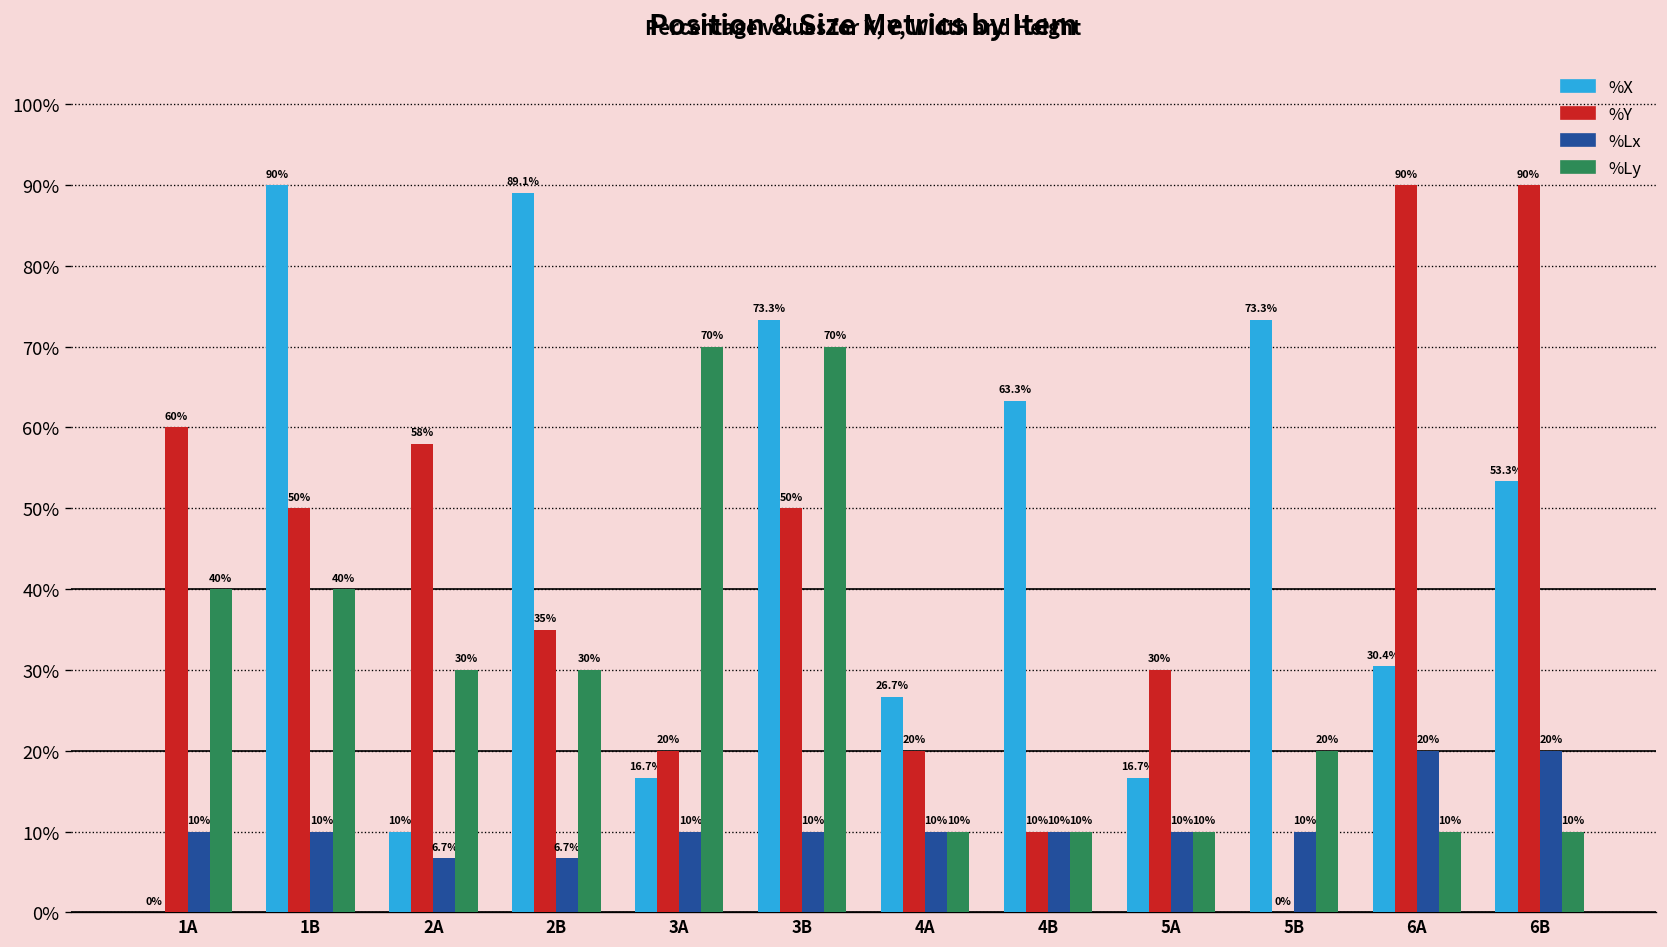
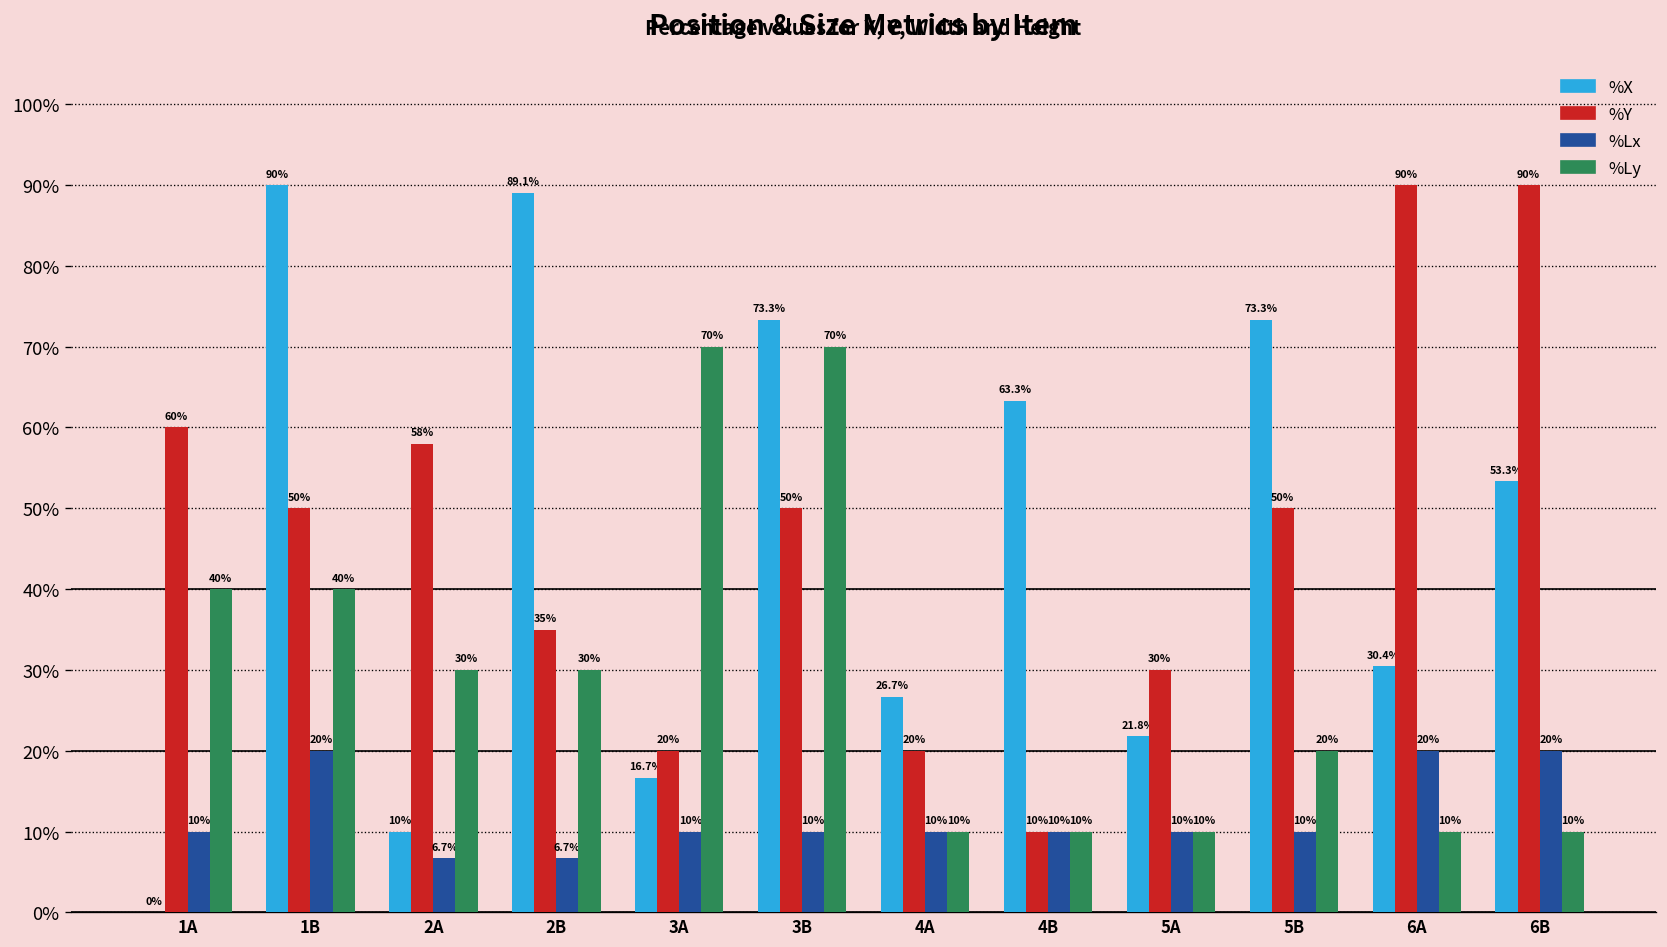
  {
    "%X": {
      "1A": "0%",
      "1B": "90%",
      "2A": "10%",
      "2B": "89.1%",
      "3A": "16.7%",
      "3B": "73.3%",
      "4A": "26.7%",
      "4B": "63.3%",
-     "5A": "16.7%",
+     "5A": "21.8%",
      "5B": "73.3%",
      "6A": "30.4%",
      "6B": "53.3%"
    },
    "%Y": {
      "1A": "60%",
      "1B": "50%",
      "2A": "58%",
      "2B": "35%",
      "3A": "20%",
      "3B": "50%",
      "4A": "20%",
      "4B": "10%",
      "5A": "30%",
-     "5B": "0%",
+     "5B": "50%",
      "6A": "90%",
      "6B": "90%"
    },
    "%Lx": {
      "1A": "10%",
-     "1B": "10%",
+     "1B": "20%",
      "2A": "6.7%",
      "2B": "6.7%",
      "3A": "10%",
      "3B": "10%",
      "4A": "10%",
      "4B": "10%",
      "5A": "10%",
      "5B": "10%",
      "6A": "20%",
      "6B": "20%"
    },
    "%Ly": {
      "1A": "40%",
      "1B": "40%",
      "2A": "30%",
      "2B": "30%",
      "3A": "70%",
      "3B": "70%",
      "4A": "10%",
      "4B": "10%",
      "5A": "10%",
      "5B": "20%",
      "6A": "10%",
      "6B": "10%"
    }
  }
